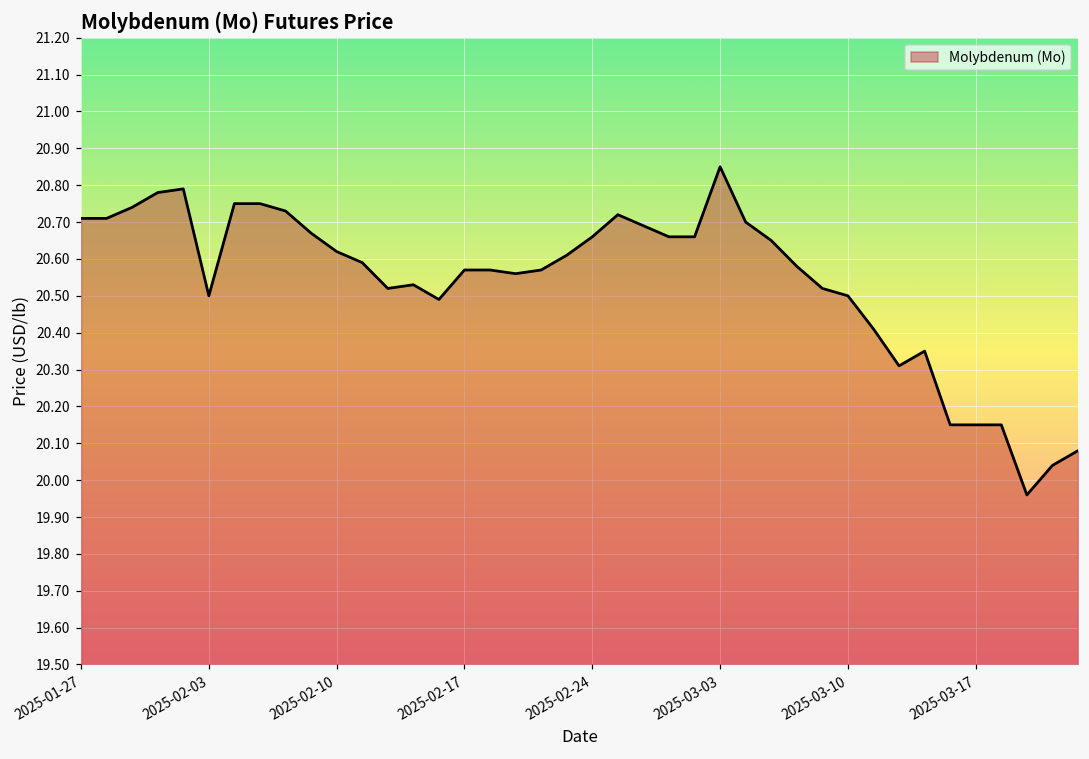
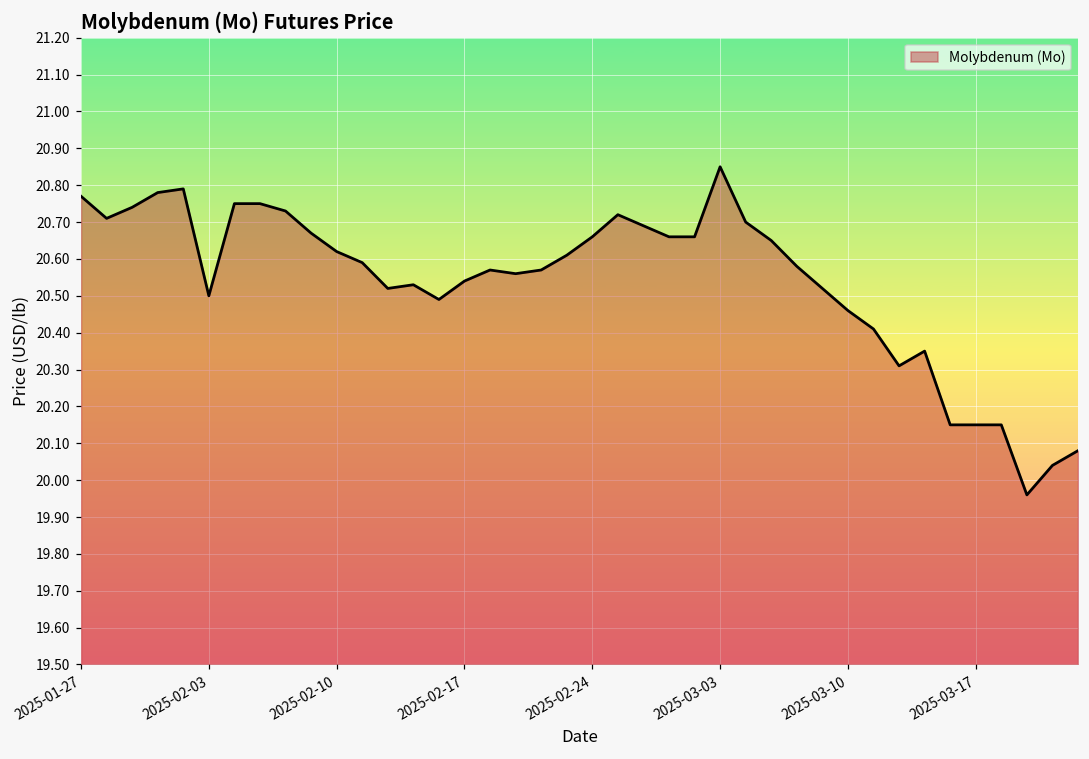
  {
-   "2025-01-27": 20.71,
+   "2025-01-27": 20.77,
    "2025-02-03": 20.50,
    "2025-02-10": 20.62,
-   "2025-02-17": 20.57,
+   "2025-02-17": 20.54,
    "2025-02-24": 20.66,
    "2025-03-03": 20.85,
-   "2025-03-10": 20.50,
+   "2025-03-10": 20.46,
    "2025-03-17": 20.15
  }
